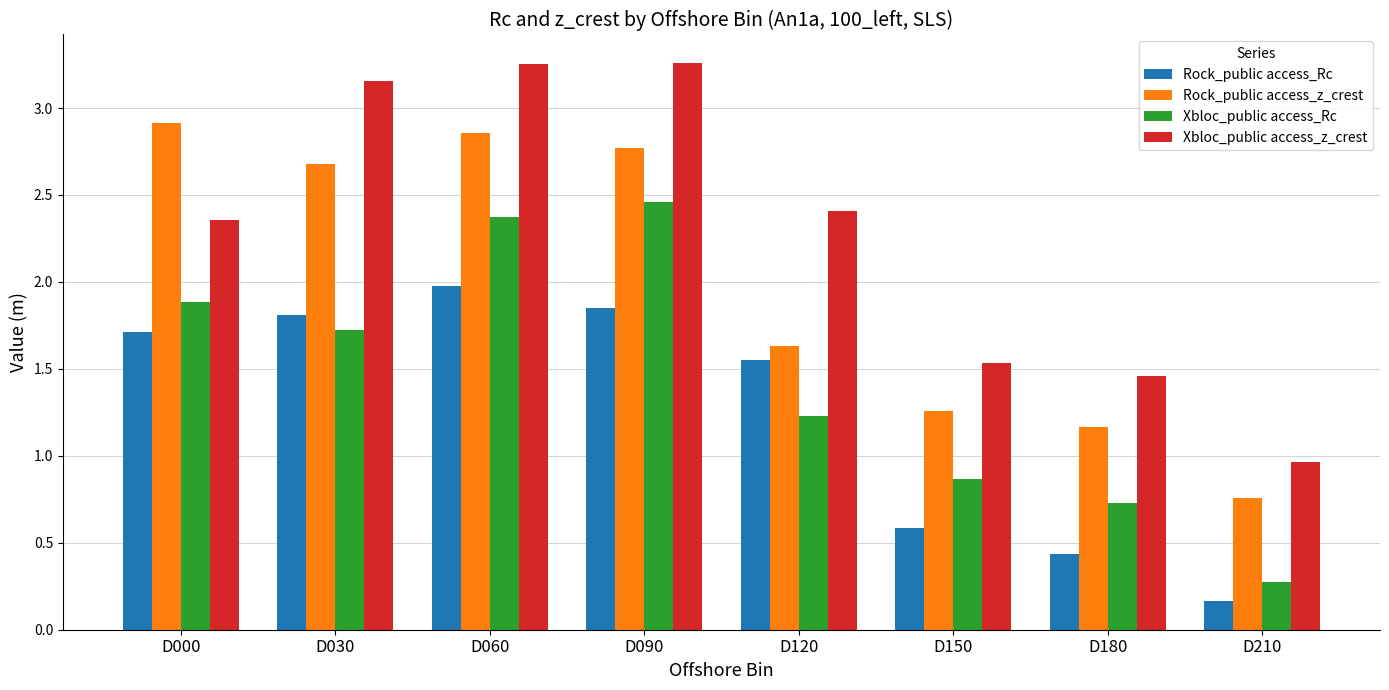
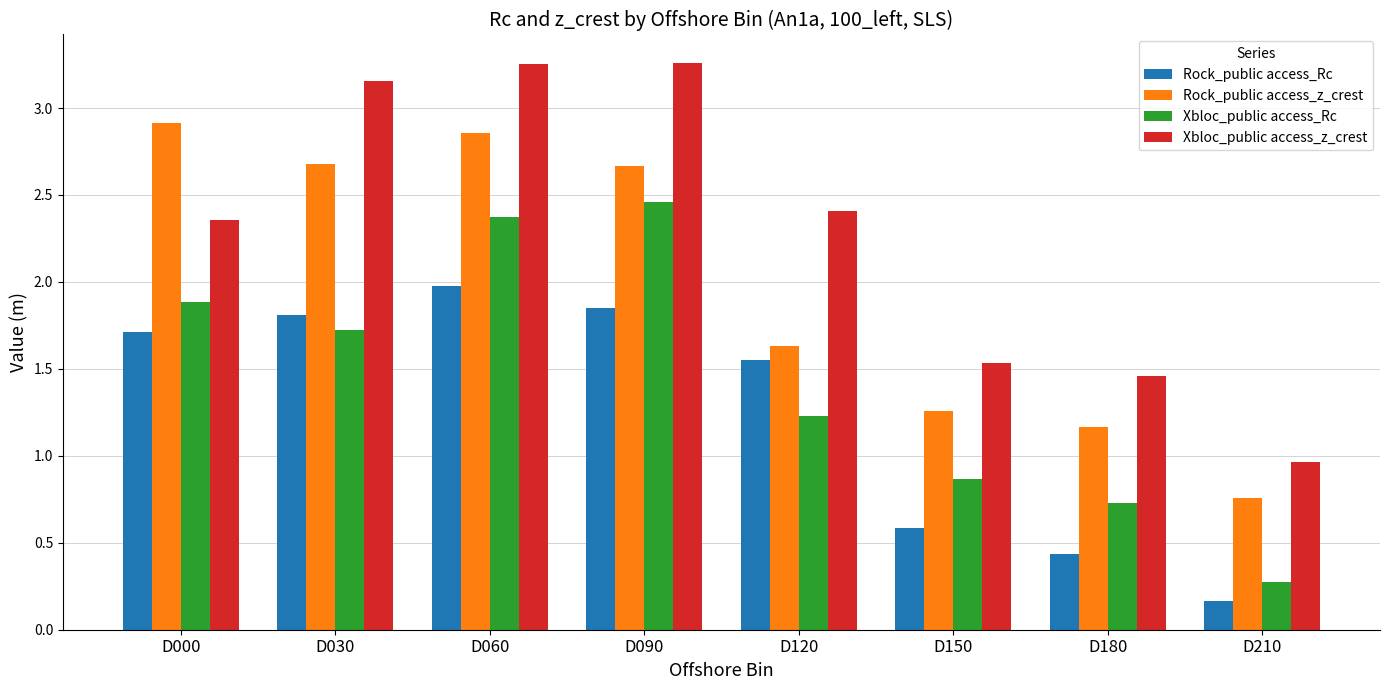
  {
    "Rock_public access_Rc": {
      "D000": 1.71,
      "D030": 1.81,
      "D060": 1.98,
      "D090": 1.85,
      "D120": 1.55,
      "D150": 0.59,
      "D180": 0.44,
      "D210": 0.17
    },
    "Rock_public access_z_crest": {
      "D000": 2.92,
      "D030": 2.68,
      "D060": 2.86,
-     "D090": 2.77,
+     "D090": 2.66,
      "D120": 1.63,
      "D150": 1.26,
      "D180": 1.17,
      "D210": 0.76
    },
    "Xbloc_public access_Rc": {
      "D000": 1.88,
      "D030": 1.72,
      "D060": 2.38,
      "D090": 2.46,
      "D120": 1.23,
      "D150": 0.87,
      "D180": 0.73,
      "D210": 0.28
    },
    "Xbloc_public access_z_crest": {
      "D000": 2.35,
      "D030": 3.16,
      "D060": 3.26,
      "D090": 3.26,
      "D120": 2.41,
      "D150": 1.54,
      "D180": 1.46,
      "D210": 0.97
    }
  }
